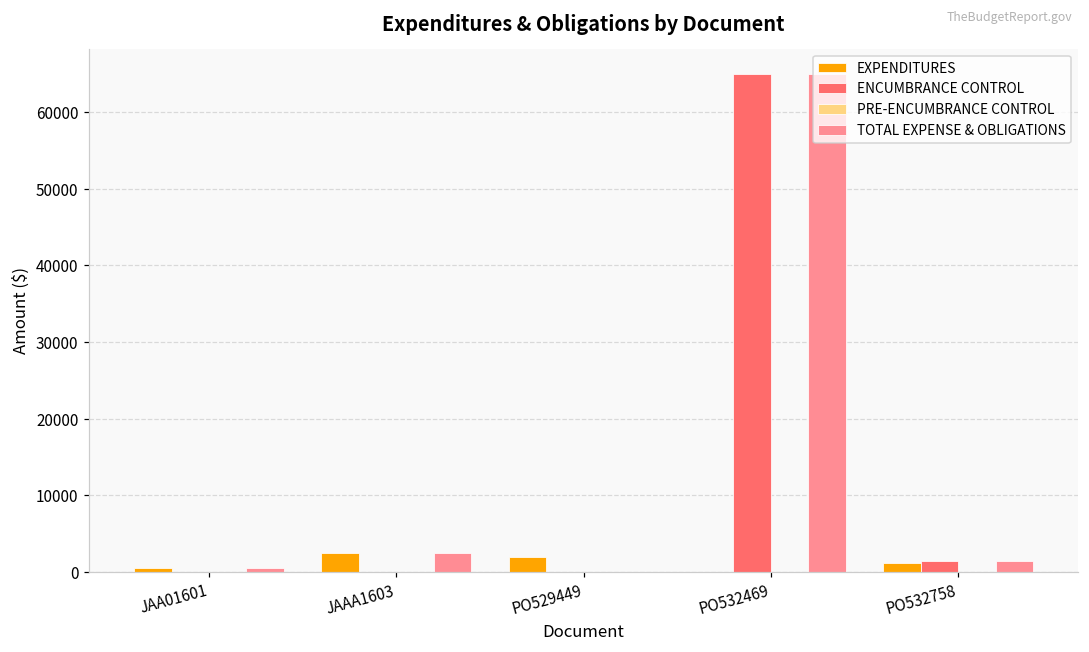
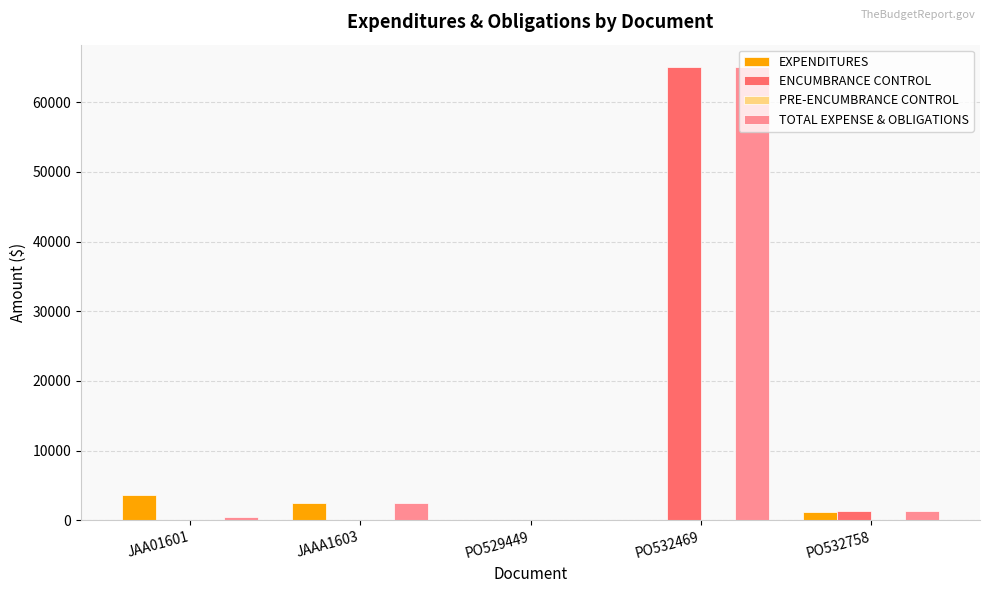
  {
    "EXPENDITURES": {
-     "JAA01601": 0,
+     "JAA01601": 4000,
      "JAAA1603": 2000,
-     "PO529449": 2000,
+     "PO529449": 0,
      "PO532469": 0,
      "PO532758": 1000
    },
    "PRE-ENCUMBRANCE CONTROL": {
      "JAA01601": 0,
      "JAAA1603": 0,
      "PO529449": 0,
      "PO532469": 0,
      "PO532758": 0
    }
  }
